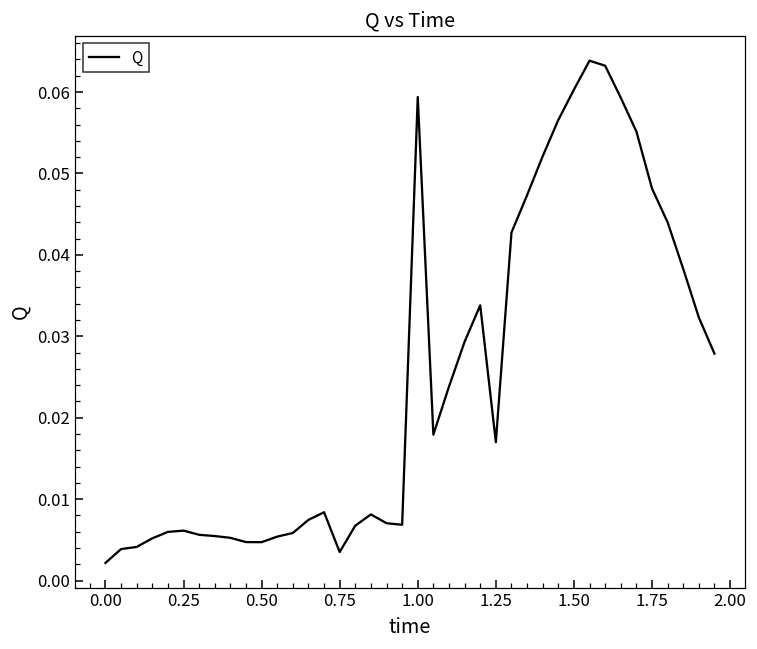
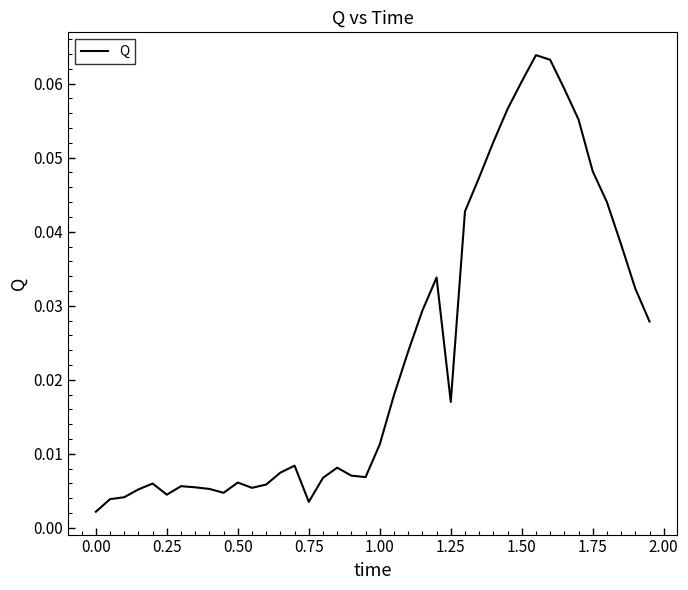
  {
    "0.00": 0.002,
-   "0.25": 0.006,
-   "0.50": 0.005,
+   "0.25": 0.004,
+   "0.50": 0.006,
    "0.75": 0.004,
-   "1.00": 0.059,
+   "1.00": 0.011,
    "1.25": 0.017,
    "1.50": 0.060,
    "1.75": 0.048
  }
